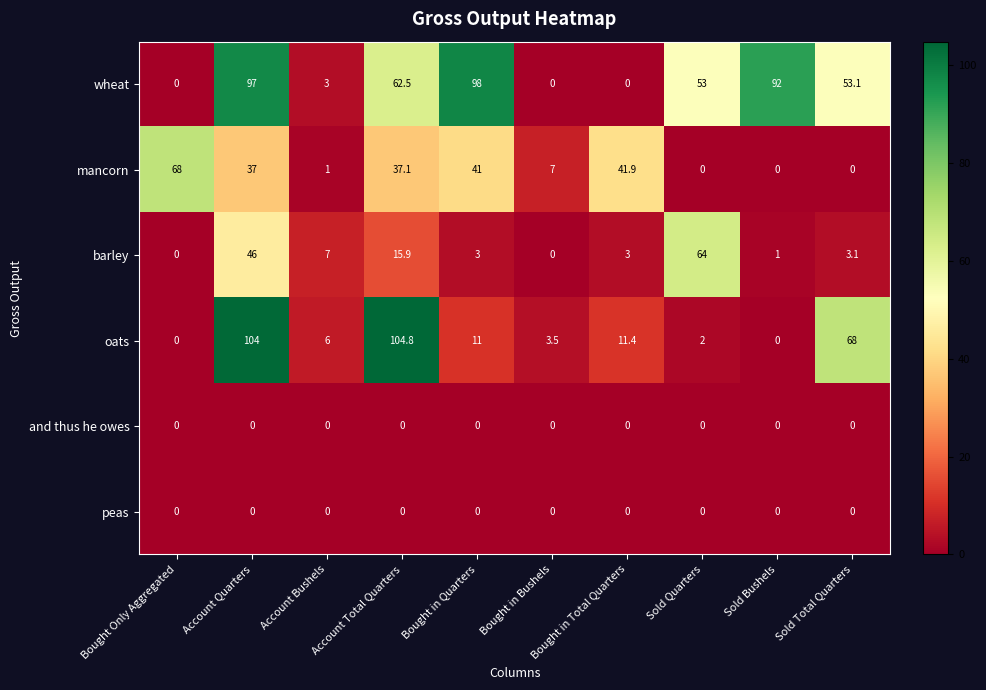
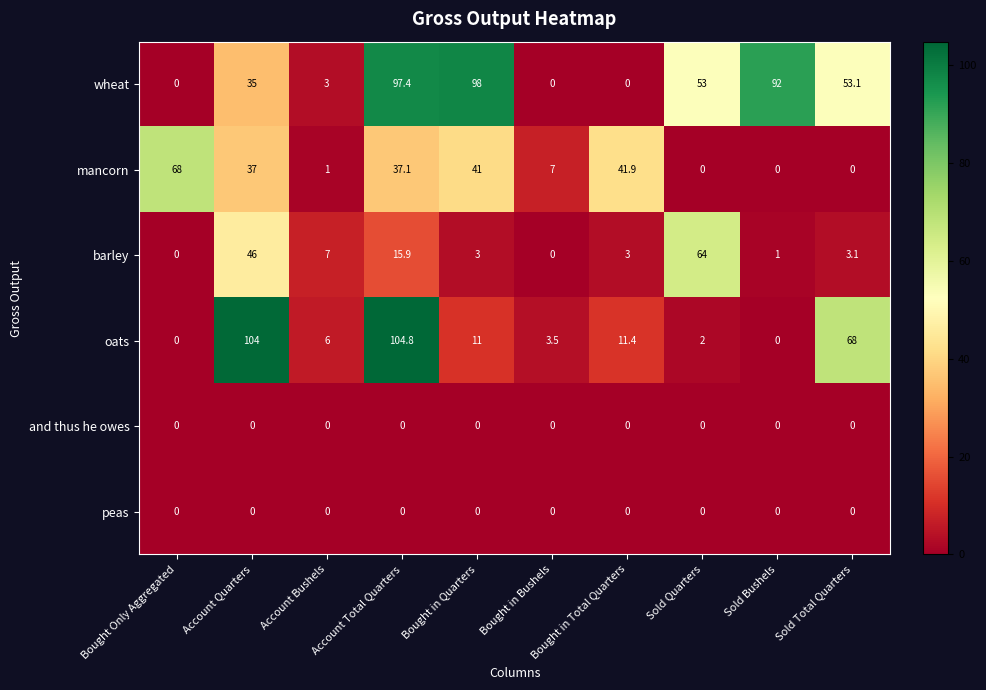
  {
    "wheat": {
      "Bought Only Aggregated": 0,
-     "Account Quarters": 97,
+     "Account Quarters": 35,
      "Account Bushels": 3,
-     "Account Total Quarters": 62.5,
+     "Account Total Quarters": 97.4,
      "Bought in Quarters": 98,
      "Bought in Bushels": 0,
      "Bought in Total Quarters": 0,
      "Sold Quarters": 53,
      "Sold Bushels": 92,
      "Sold Total Quarters": 53.1
    },
    "mancorn": {
      "Bought Only Aggregated": 68,
      "Account Quarters": 37,
      "Account Bushels": 1,
      "Account Total Quarters": 37.1,
      "Bought in Quarters": 41,
      "Bought in Bushels": 7,
      "Bought in Total Quarters": 41.9,
      "Sold Quarters": 0,
      "Sold Bushels": 0,
      "Sold Total Quarters": 0
    },
    "barley": {
      "Bought Only Aggregated": 0,
      "Account Quarters": 46,
      "Account Bushels": 7,
      "Account Total Quarters": 15.9,
      "Bought in Quarters": 3,
      "Bought in Bushels": 0,
      "Bought in Total Quarters": 3,
      "Sold Quarters": 64,
      "Sold Bushels": 1,
      "Sold Total Quarters": 3.1
    },
    "oats": {
      "Bought Only Aggregated": 0,
      "Account Quarters": 104,
      "Account Bushels": 6,
      "Account Total Quarters": 104.8,
      "Bought in Quarters": 11,
      "Bought in Bushels": 3.5,
      "Bought in Total Quarters": 11.4,
      "Sold Quarters": 2,
      "Sold Bushels": 0,
      "Sold Total Quarters": 68
    },
    "and thus he owes": {
      "Bought Only Aggregated": 0,
      "Account Quarters": 0,
      "Account Bushels": 0,
      "Account Total Quarters": 0,
      "Bought in Quarters": 0,
      "Bought in Bushels": 0,
      "Bought in Total Quarters": 0,
      "Sold Quarters": 0,
      "Sold Bushels": 0,
      "Sold Total Quarters": 0
    },
    "peas": {
      "Bought Only Aggregated": 0,
      "Account Quarters": 0,
      "Account Bushels": 0,
      "Account Total Quarters": 0,
      "Bought in Quarters": 0,
      "Bought in Bushels": 0,
      "Bought in Total Quarters": 0,
      "Sold Quarters": 0,
      "Sold Bushels": 0,
      "Sold Total Quarters": 0
    }
  }
